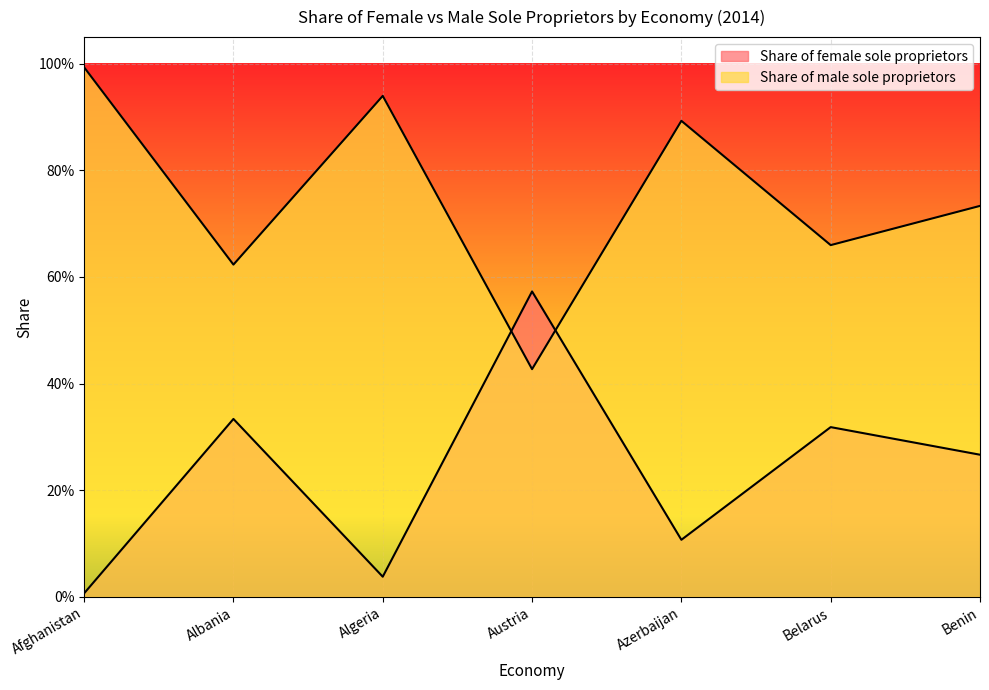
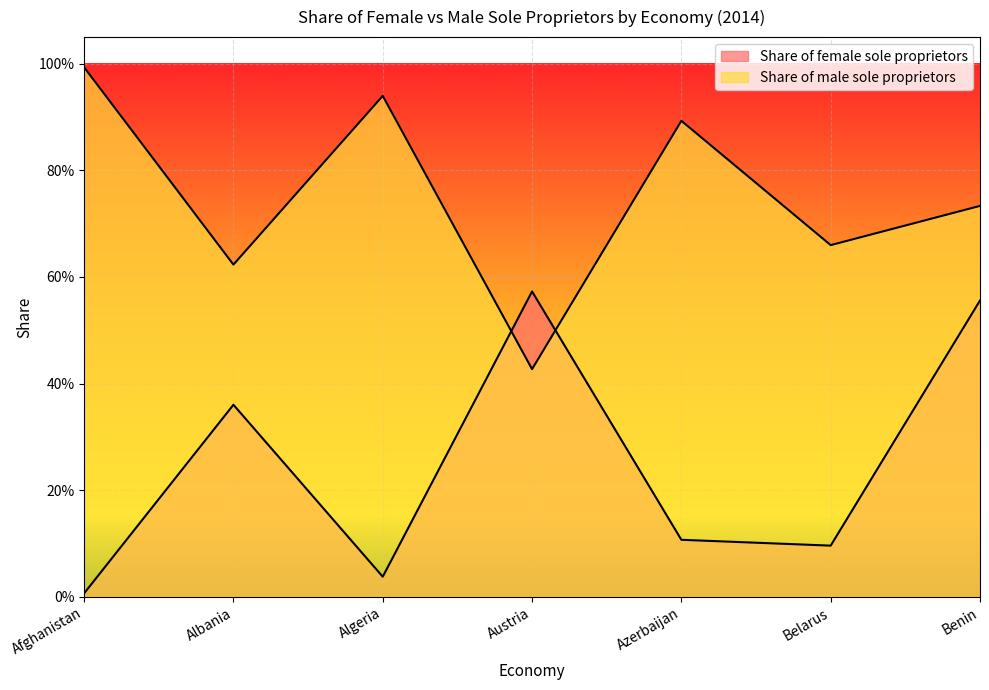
  {
    "Share of female sole proprietors": {
      "Afghanistan": "1%",
-     "Albania": "33%",
+     "Albania": "36%",
      "Algeria": "4%",
      "Austria": "57%",
      "Azerbaijan": "11%",
-     "Belarus": "32%",
-     "Benin": "27%"
+     "Belarus": "10%",
+     "Benin": "56%"
    },
    "Share of male sole proprietors": {
      "Afghanistan": "99%",
      "Albania": "62%",
      "Algeria": "94%",
      "Austria": "43%",
      "Azerbaijan": "89%",
      "Belarus": "66%",
      "Benin": "73%"
    }
  }
